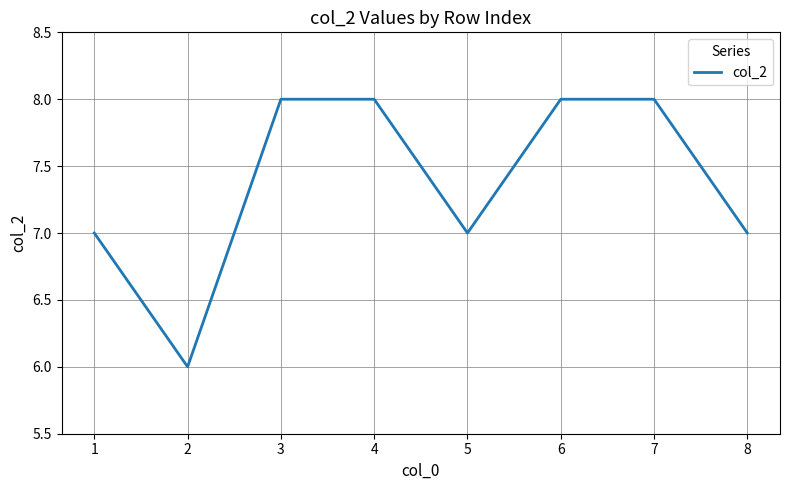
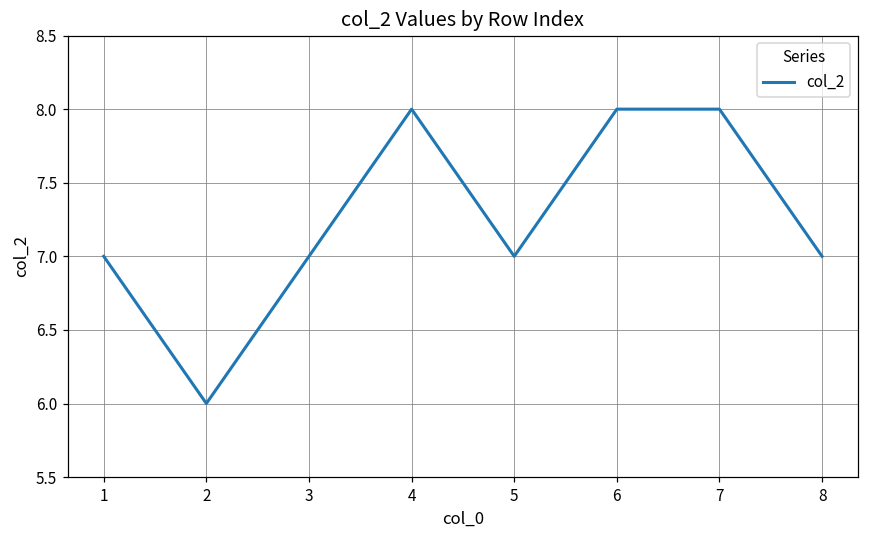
  {
    "1": 7,
    "2": 6,
-   "3": 8,
+   "3": 7,
    "4": 8,
    "5": 7,
    "6": 8,
    "7": 8,
    "8": 7
  }
